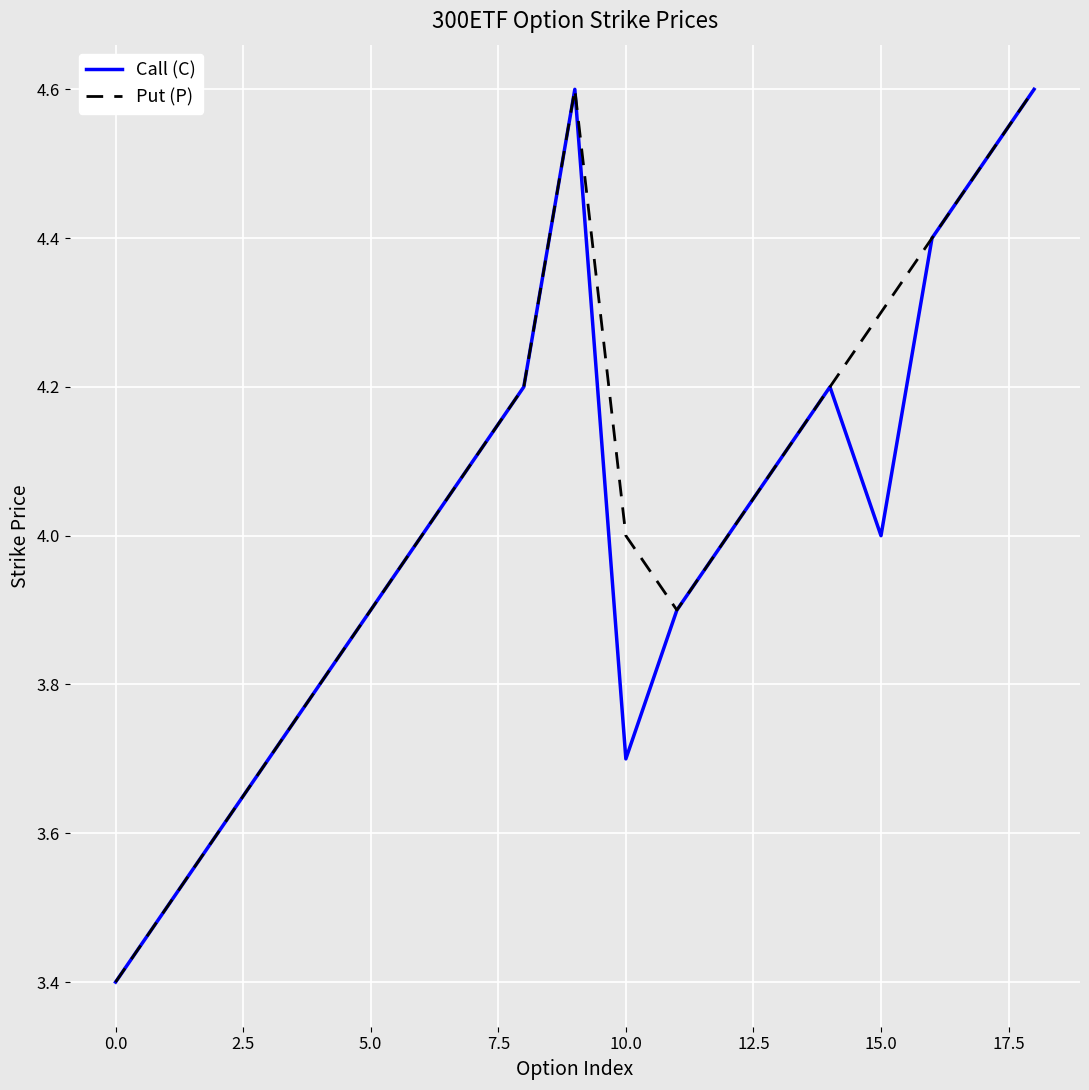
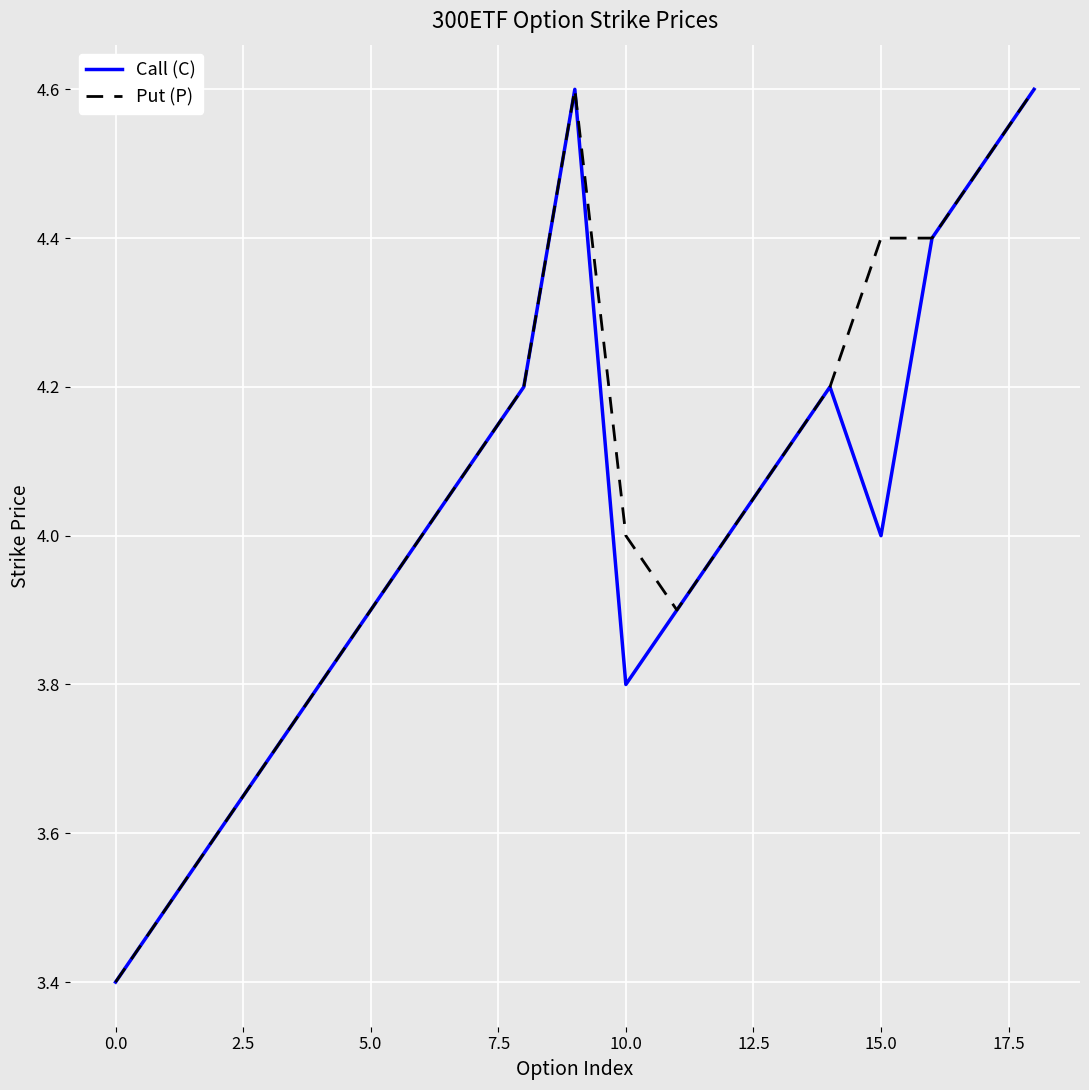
  {
    "Call (C)": {
-     "10.0": 3.7,
+     "10.0": 3.8,
      "15.0": 4.0
    },
    "Put (P)": {
      "10.0": 4.0,
-     "15.0": 4.3
+     "15.0": 4.4
    }
  }
